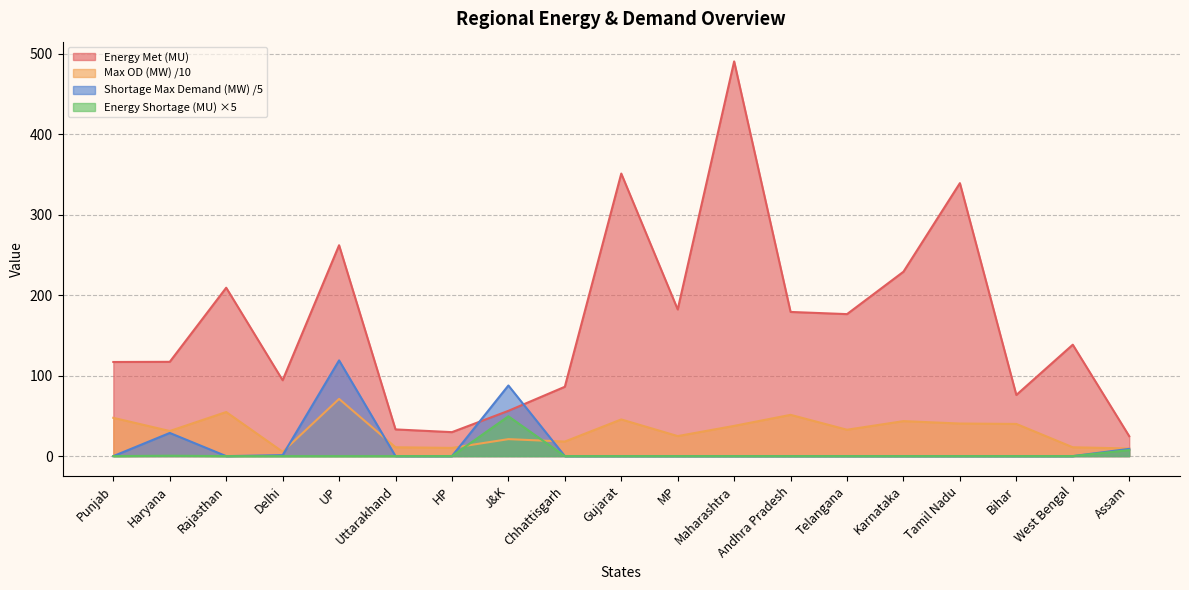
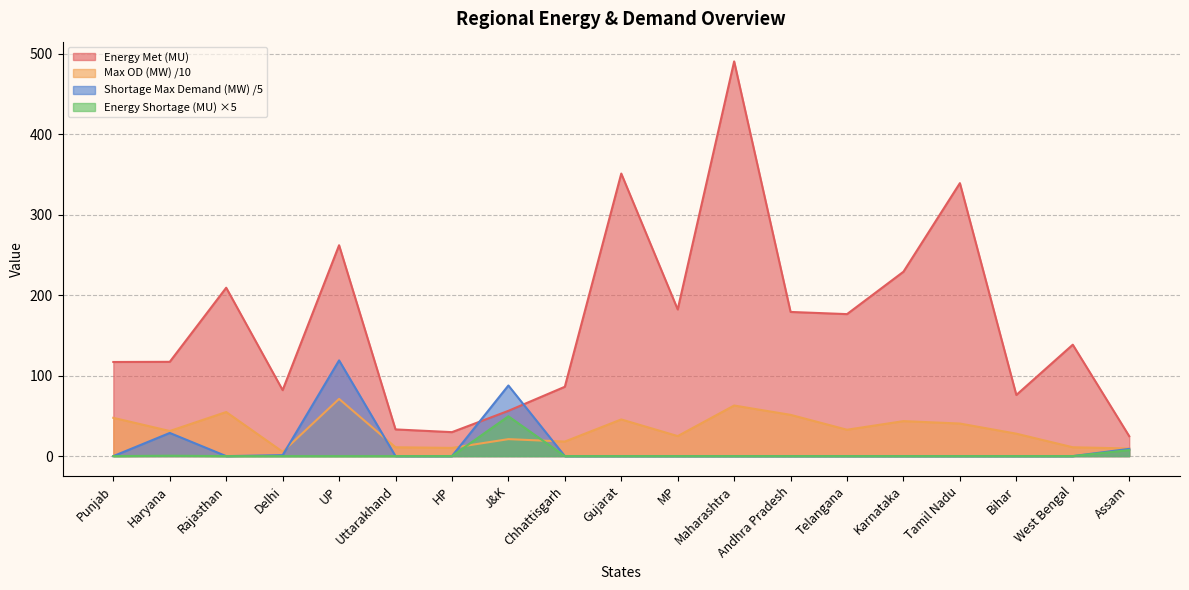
  {
    "Energy Met (MU)": {
      "Punjab": 120,
      "Haryana": 120,
      "Rajasthan": 210,
-     "Delhi": 90,
+     "Delhi": 80,
      "UP": 260,
      "Uttarakhand": 30,
      "HP": 30,
      "J&K": 60,
      "Chhattisgarh": 90,
      "Gujarat": 350,
      "MP": 180,
      "Maharashtra": 490,
      "Andhra Pradesh": 180,
      "Telangana": 180,
      "Karnataka": 230,
      "Tamil Nadu": 340,
      "Bihar": 80,
      "West Bengal": 140,
      "Assam": 20
    },
    "Max OD (MW) /10": {
      "Punjab": 50,
      "Rajasthan": 50,
      "Delhi": 10,
      "UP": 70,
      "Uttarakhand": 10,
      "HP": 10,
      "J&K": 20,
      "Chhattisgarh": 20,
      "Gujarat": 50,
      "MP": 20,
-     "Maharashtra": 40,
+     "Maharashtra": 60,
      "Andhra Pradesh": 50,
      "Telangana": 30,
      "Karnataka": 40,
      "Tamil Nadu": 40,
-     "Bihar": 40,
+     "Bihar": 30,
      "West Bengal": 10
    },
    "Shortage Max Demand (MW) /5": {
      "UP": 120,
      "J&K": 90
    },
    "Energy Shortage (MU) ×5": {
      "Haryana": 0,
      "UP": 0,
      "J&K": 50
    }
  }
